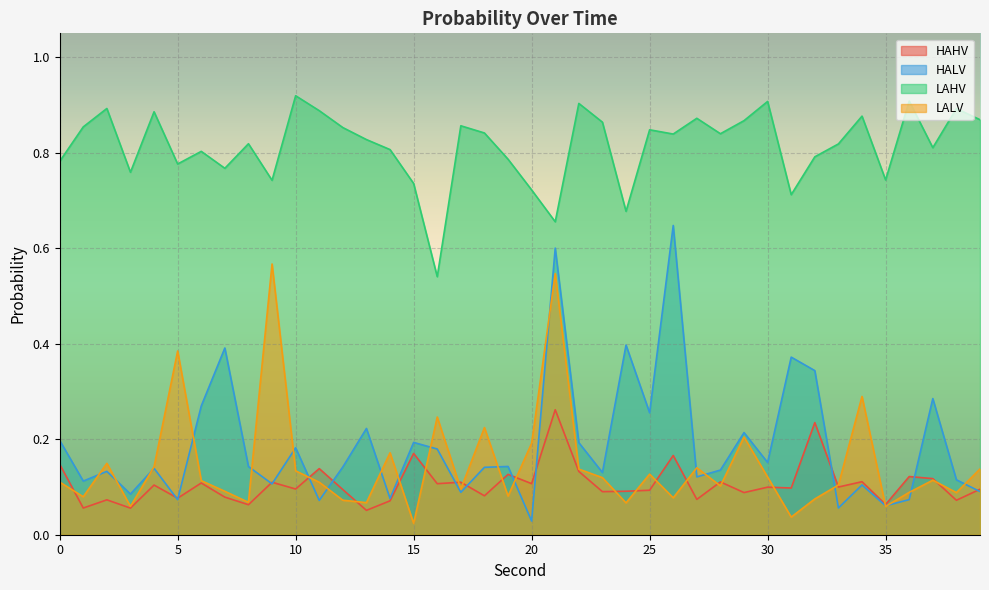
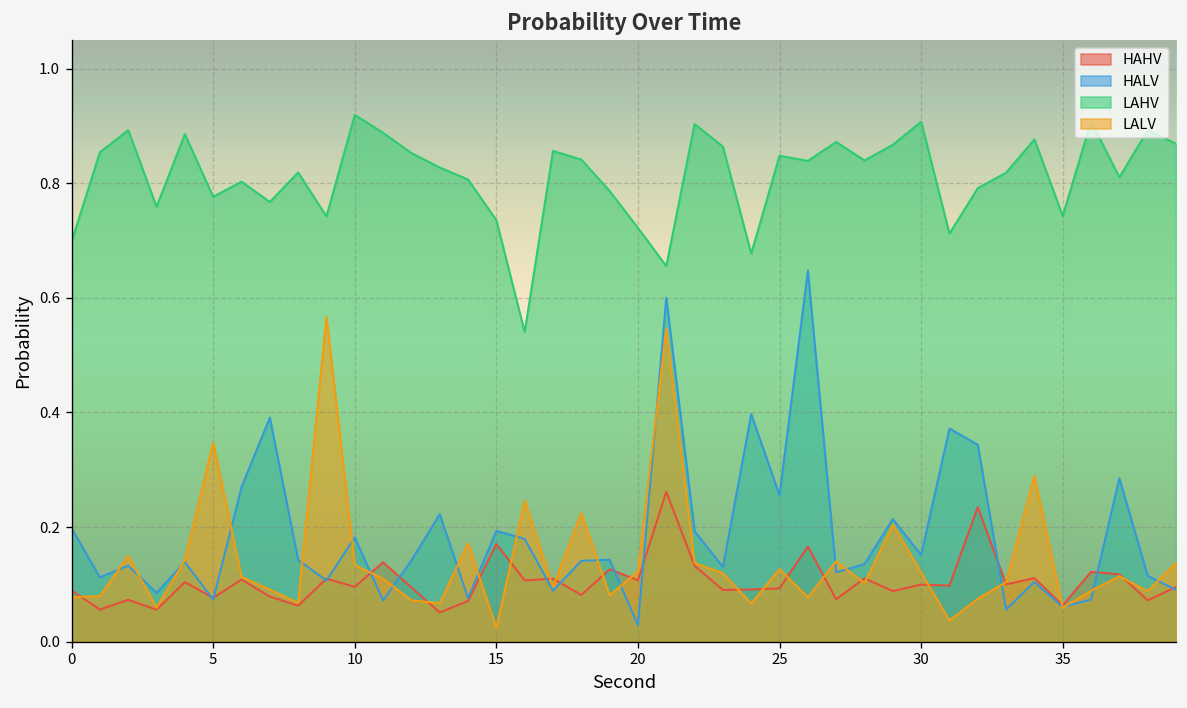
  {
    "HAHV": {
-     "0": 0.15,
+     "0": 0.09,
      "10": 0.10,
      "15": 0.17,
      "20": 0.11,
      "25": 0.09,
      "30": 0.10
    },
    "HALV": {
      "0": 0.20,
      "10": 0.18,
      "15": 0.19,
      "20": 0.03,
      "25": 0.26,
      "30": 0.15
    },
    "LAHV": {
-     "0": 0.78,
+     "0": 0.70,
      "5": 0.78,
      "10": 0.92,
      "15": 0.74,
      "20": 0.72,
      "25": 0.85,
      "30": 0.91,
      "35": 0.74
    },
    "LALV": {
-     "0": 0.11,
-     "5": 0.38,
+     "0": 0.08,
+     "5": 0.35,
      "10": 0.13,
      "15": 0.02,
-     "20": 0.19,
+     "20": 0.12,
      "25": 0.13,
      "30": 0.12
    }
  }
